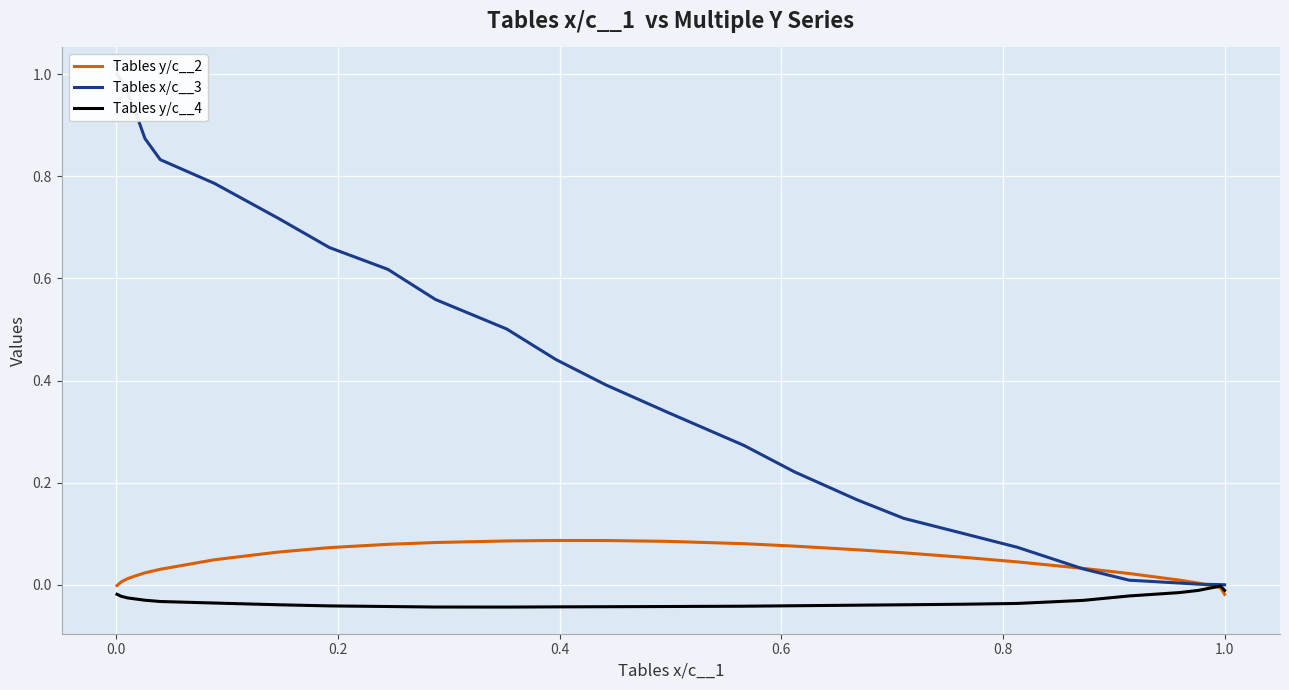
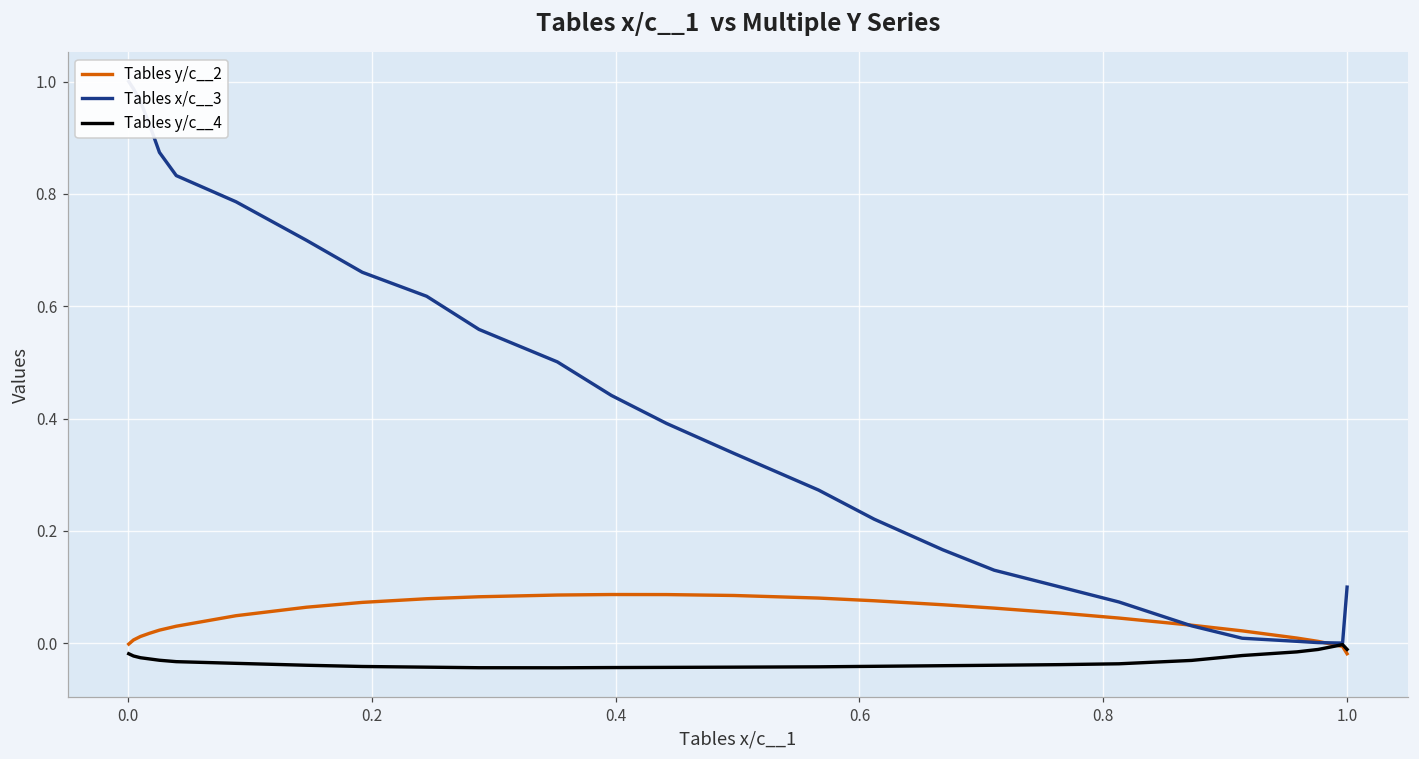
  {
    "Tables y/c__2": {
      "1.0": -0.02
    },
    "Tables x/c__3": {
-     "1.0": 0.0
+     "1.0": 0.1
    },
    "Tables y/c__4": {
      "1.0": -0.01
    }
  }
